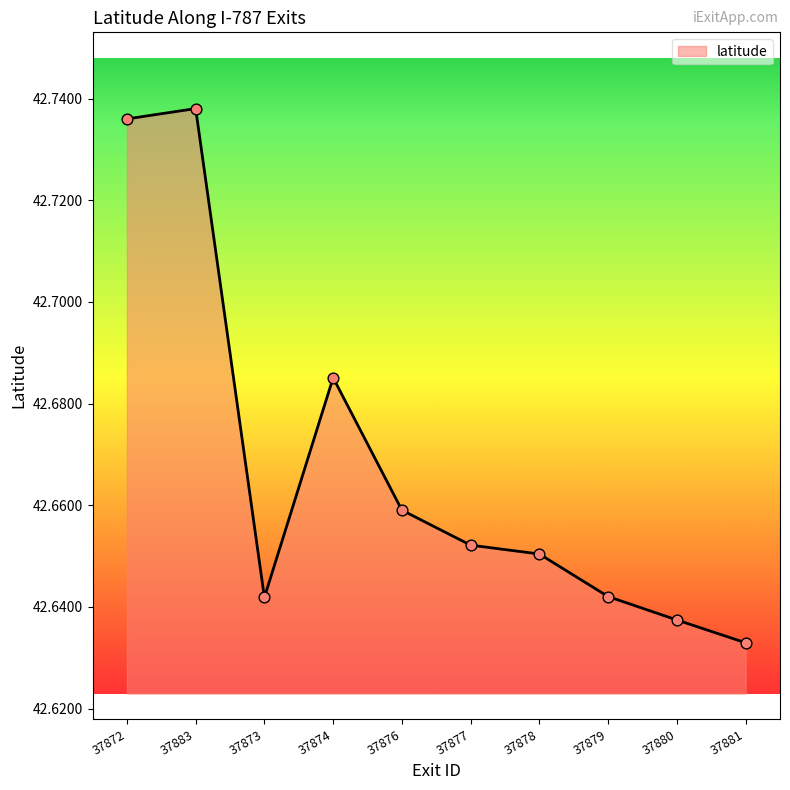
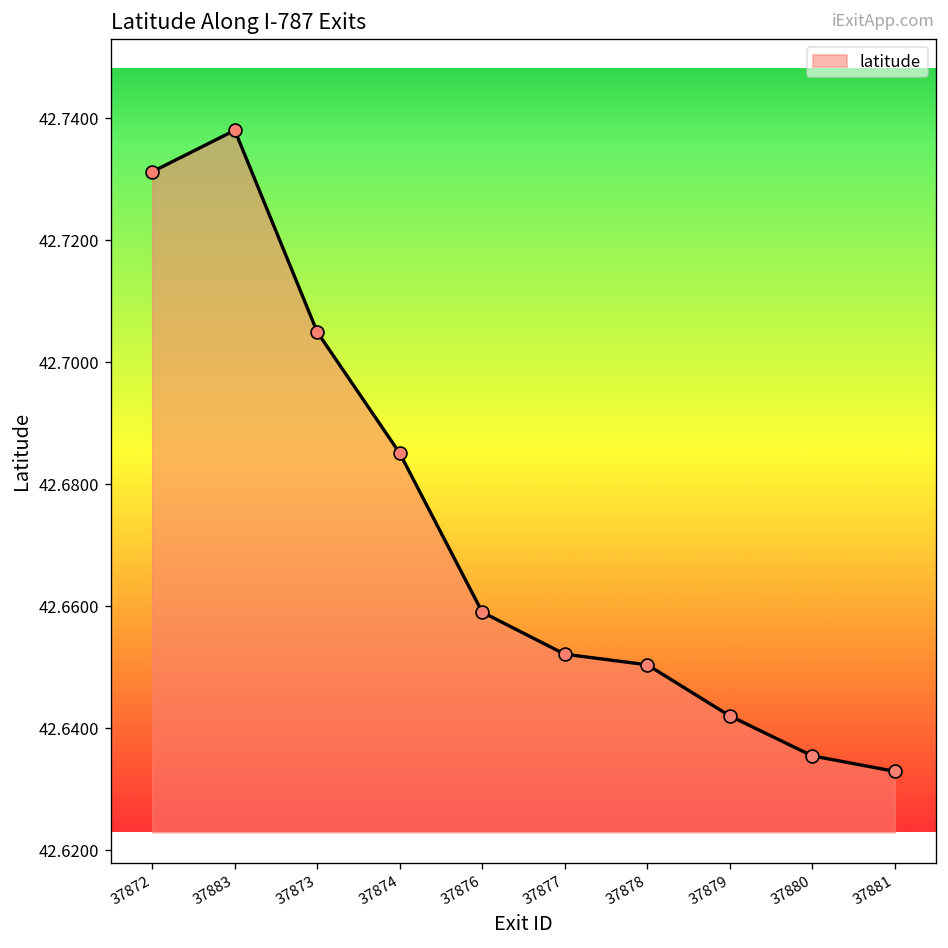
  {
-   "37872": 42.736,
+   "37872": 42.731,
    "37883": 42.738,
-   "37873": 42.642,
+   "37873": 42.705,
    "37874": 42.685,
    "37876": 42.659,
    "37877": 42.652,
    "37878": 42.650,
    "37879": 42.642,
-   "37880": 42.637,
+   "37880": 42.635,
    "37881": 42.633
  }
